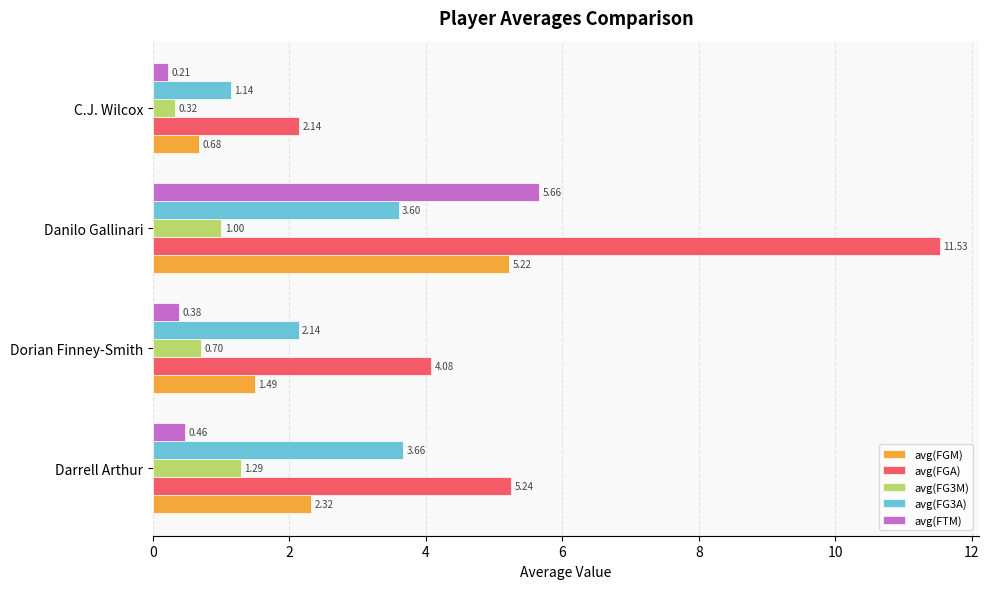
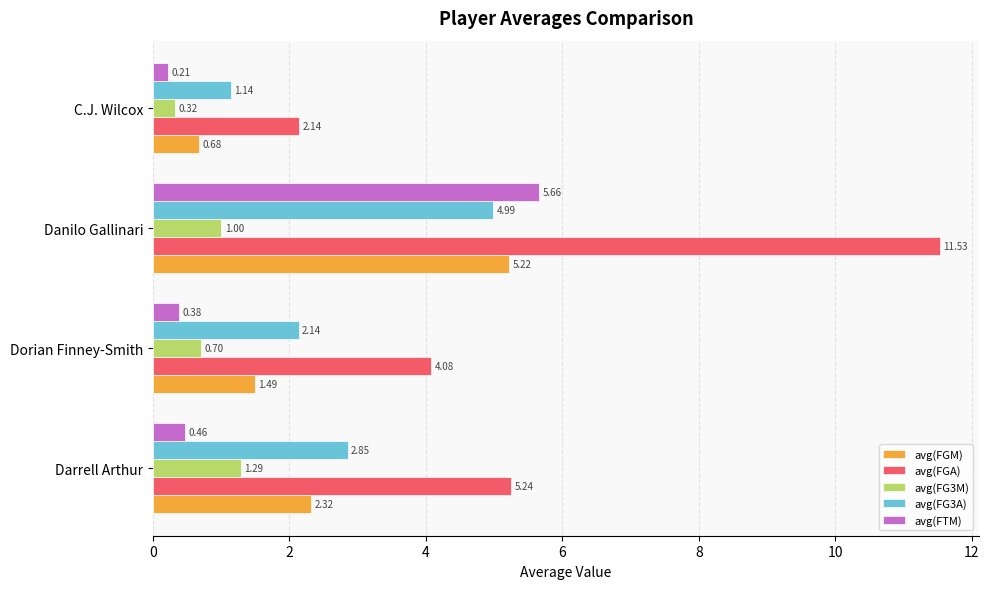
  {
    "avg(FGM)": {
      "C.J. Wilcox": 0.68,
      "Danilo Gallinari": 5.22,
      "Dorian Finney-Smith": 1.49,
      "Darrell Arthur": 2.32
    },
    "avg(FGA)": {
      "C.J. Wilcox": 2.14,
      "Danilo Gallinari": 11.53,
      "Dorian Finney-Smith": 4.08,
      "Darrell Arthur": 5.24
    },
    "avg(FG3M)": {
      "C.J. Wilcox": 0.32,
      "Danilo Gallinari": 1.00,
      "Dorian Finney-Smith": 0.70,
      "Darrell Arthur": 1.29
    },
    "avg(FG3A)": {
      "C.J. Wilcox": 1.14,
-     "Danilo Gallinari": 3.60,
+     "Danilo Gallinari": 4.99,
      "Dorian Finney-Smith": 2.14,
-     "Darrell Arthur": 3.66
+     "Darrell Arthur": 2.85
    },
    "avg(FTM)": {
      "C.J. Wilcox": 0.21,
      "Danilo Gallinari": 5.66,
      "Dorian Finney-Smith": 0.38,
      "Darrell Arthur": 0.46
    }
  }
